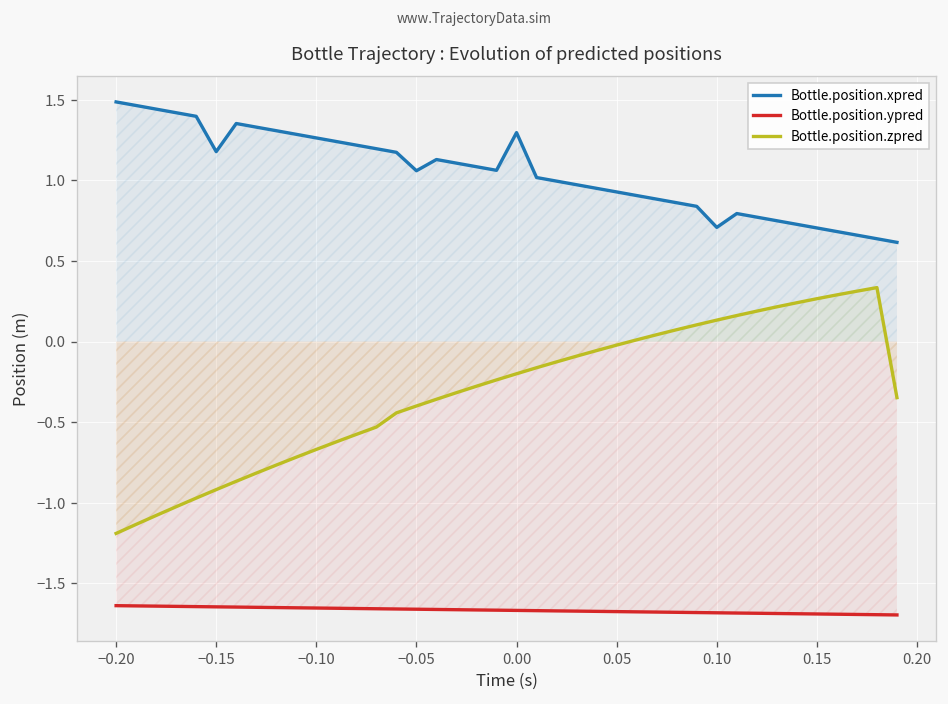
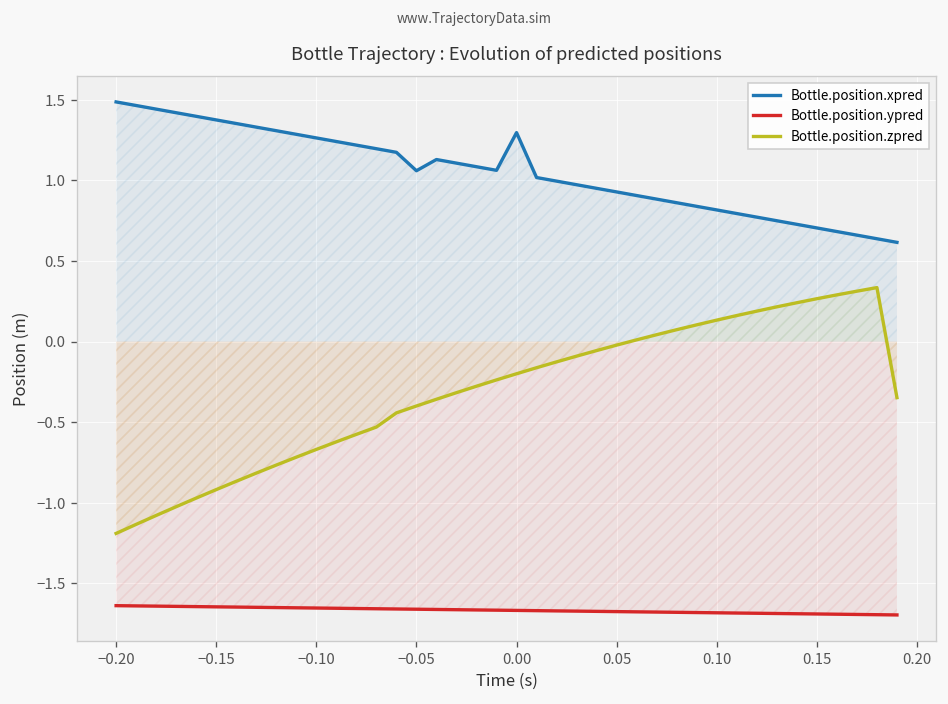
  {
    "Bottle.position.xpred": {
      "−0.20": 1.49,
-     "−0.15": 1.18,
+     "−0.15": 1.38,
      "−0.10": 1.26,
      "−0.05": 1.06,
      "0.00": 1.30,
      "0.05": 0.93,
-     "0.10": 0.71,
+     "0.10": 0.82,
      "0.15": 0.71
    }
  }
